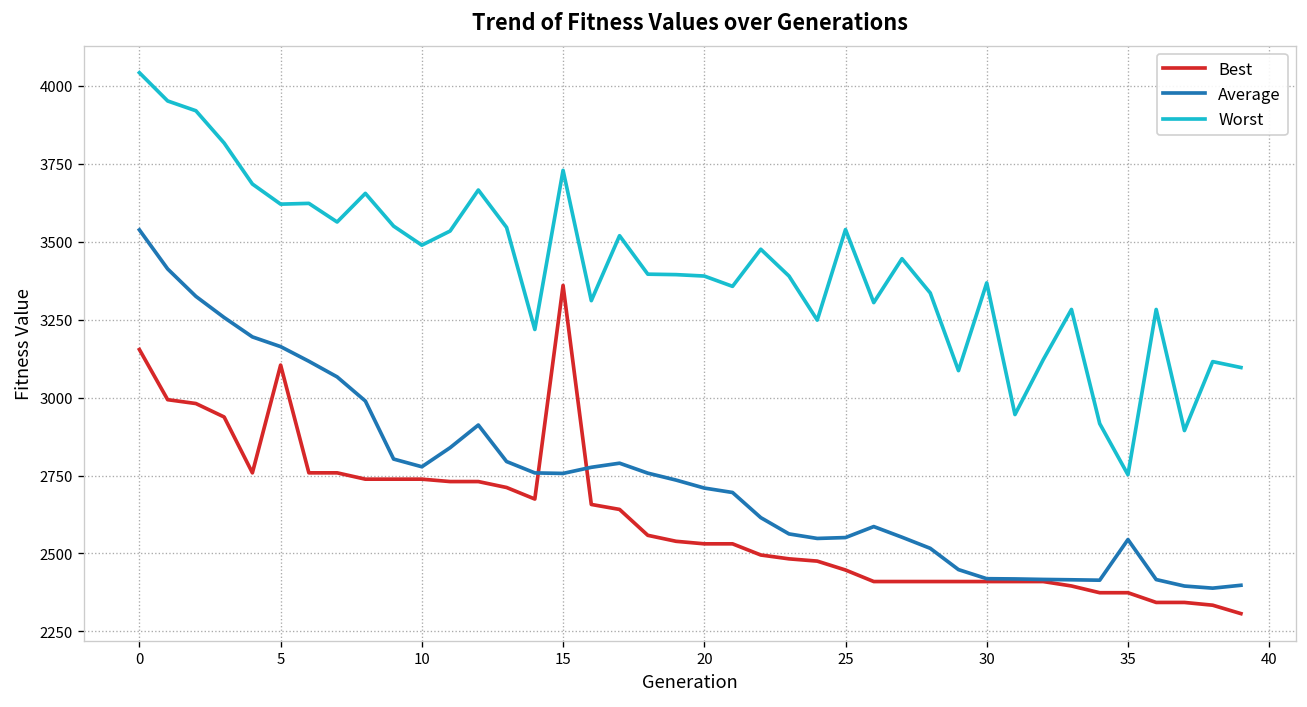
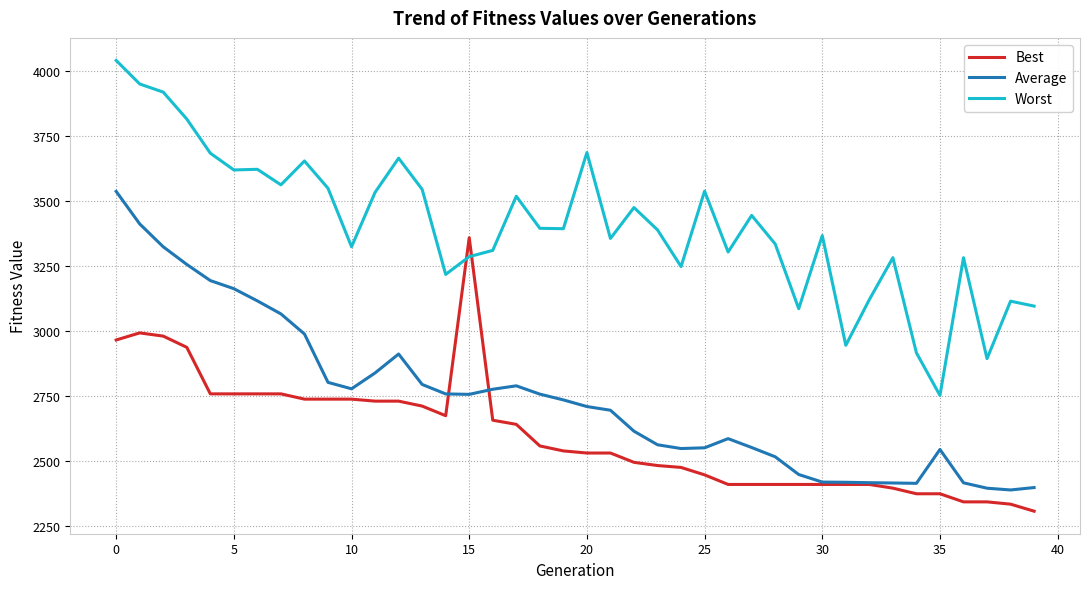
  {
    "Best": {
-     "0": 3150,
-     "5": 3100,
+     "0": 2970,
+     "5": 2760,
      "10": 2740,
      "15": 3360,
      "20": 2530,
      "25": 2450,
      "35": 2370
    },
    "Average": {
      "0": 3540,
      "5": 3160,
      "10": 2780,
      "15": 2760,
      "20": 2710,
      "25": 2550,
      "35": 2540
    },
    "Worst": {
      "0": 4040,
      "5": 3620,
-     "10": 3490,
-     "15": 3730,
-     "20": 3390,
+     "10": 3320,
+     "15": 3290,
+     "20": 3690,
      "25": 3540,
      "30": 3370,
      "35": 2750
    }
  }
